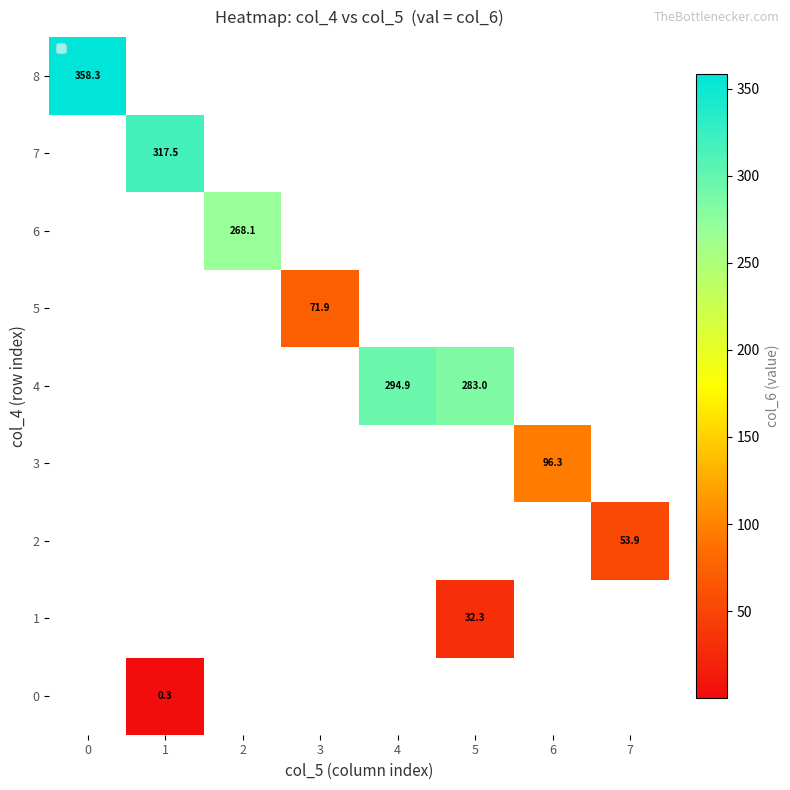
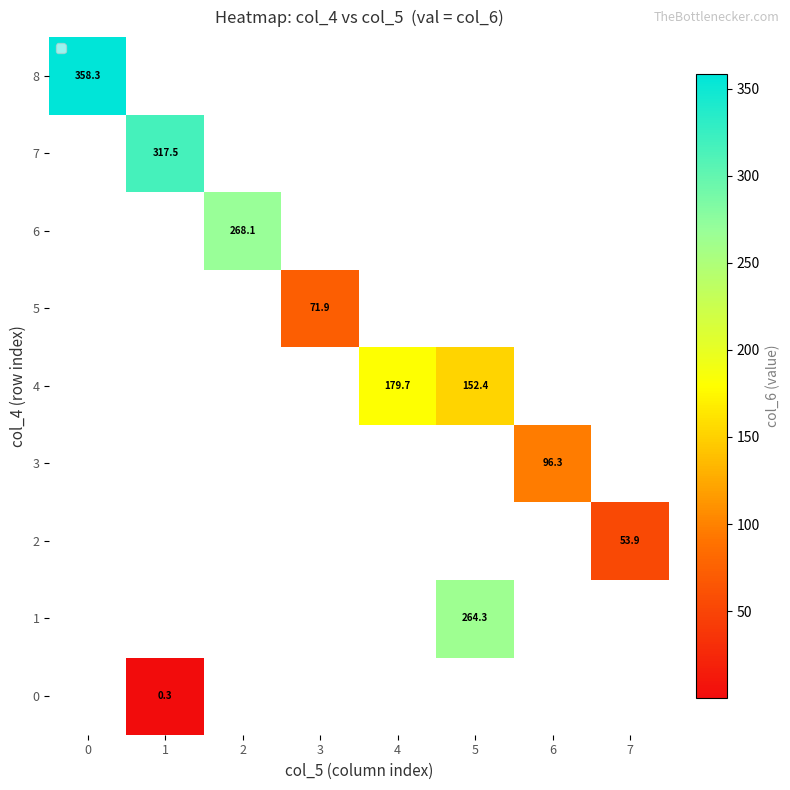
  {
    "8": {
      "0": 358.3
    },
    "7": {
      "1": 317.5
    },
    "6": {
      "2": 268.1
    },
    "5": {
      "3": 71.9
    },
    "4": {
-     "4": 294.9,
-     "5": 283.0
+     "4": 179.7,
+     "5": 152.4
    },
    "3": {
      "6": 96.3
    },
    "2": {
      "7": 53.9
    },
    "1": {
-     "5": 32.3
+     "5": 264.3
    },
    "0": {
      "1": 0.3
    }
  }
